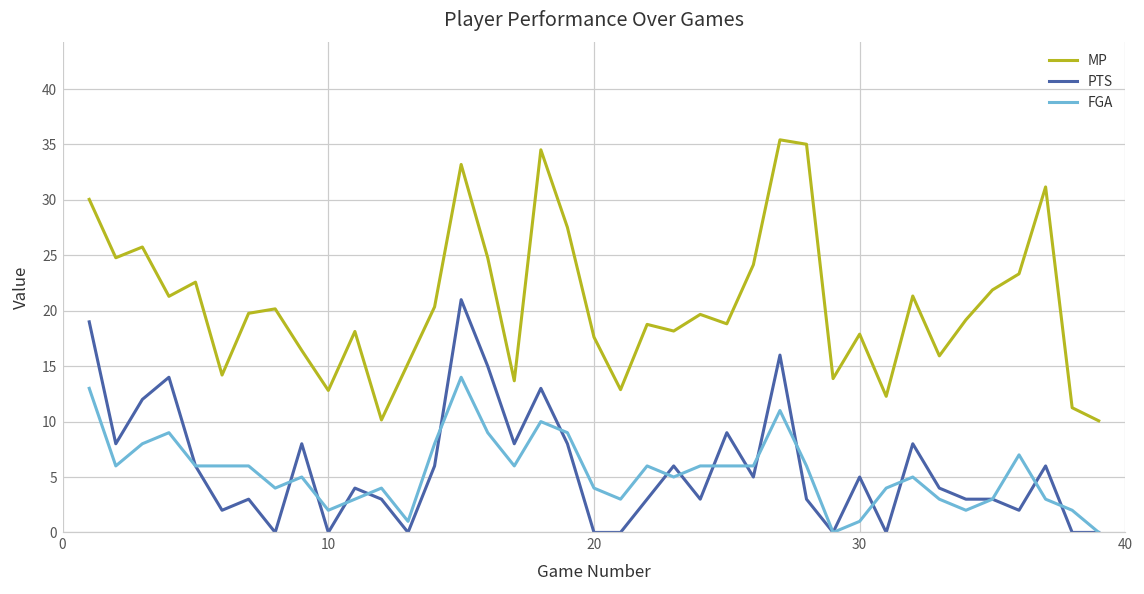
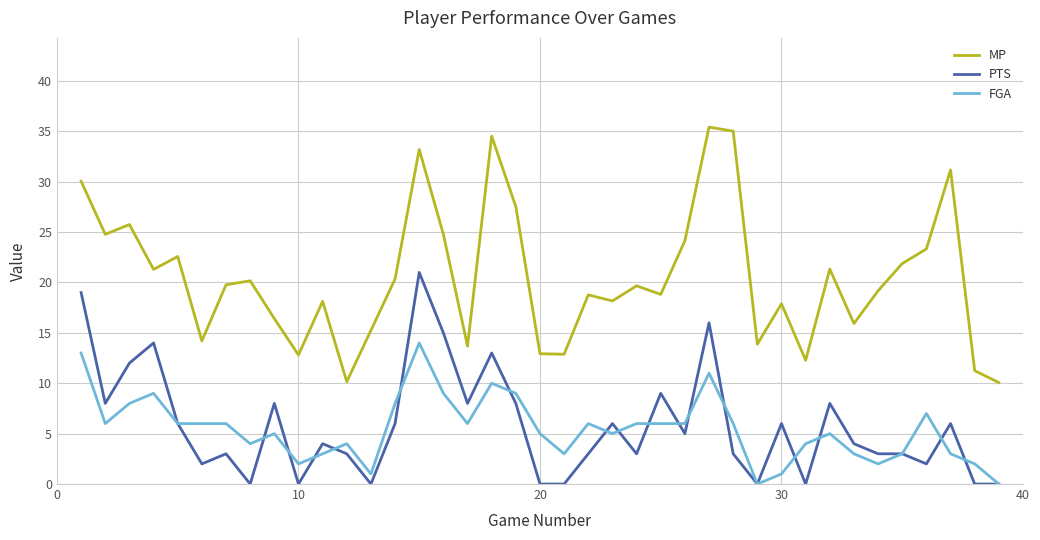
  {
    "MP": {
      "10": 12.8,
-     "20": 17.6,
+     "20": 12.9,
      "30": 17.9
    },
    "PTS": {
      "10": 0,
      "20": 0,
-     "30": 5
+     "30": 6
    },
    "FGA": {
      "10": 2,
-     "20": 4,
+     "20": 5,
      "30": 1
    }
  }
